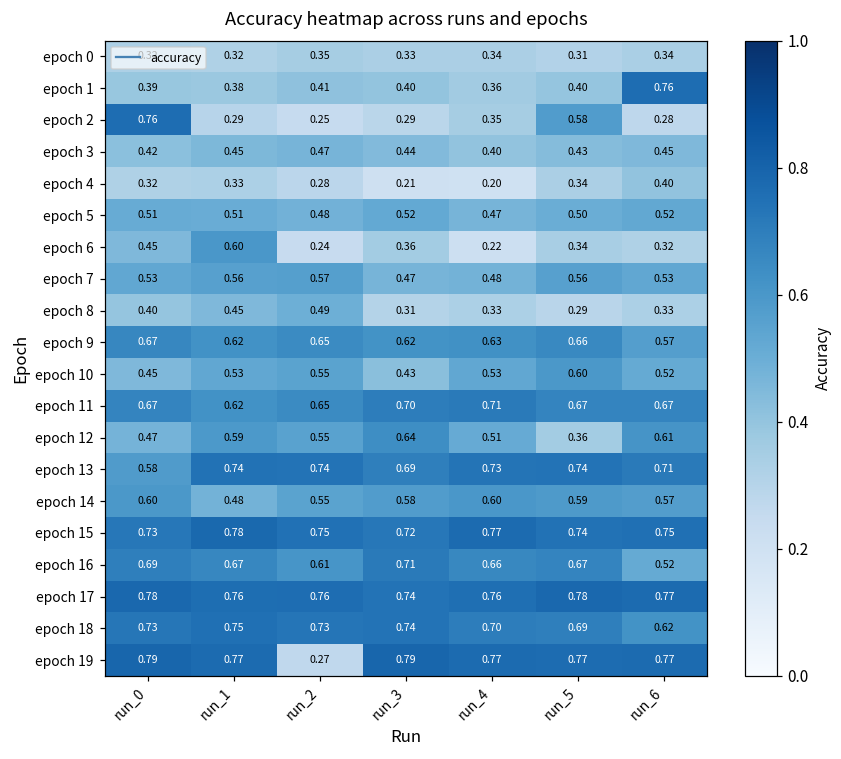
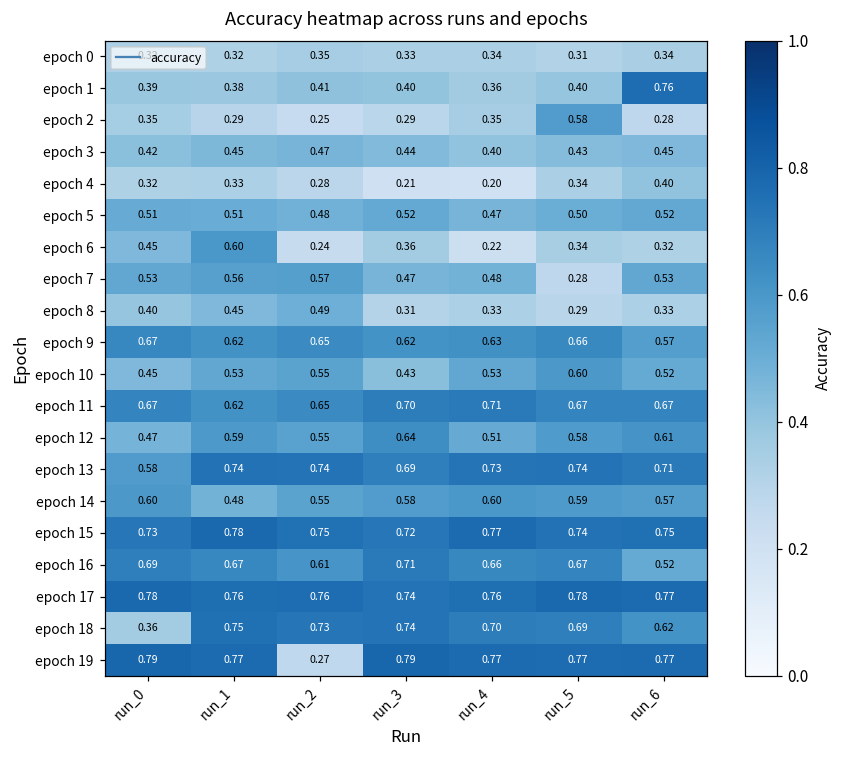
  {
    "epoch 0": {
      "run_1": 0.32,
      "run_2": 0.35,
      "run_3": 0.33,
      "run_4": 0.34,
      "run_5": 0.31,
      "run_6": 0.34
    },
    "epoch 1": {
      "run_0": 0.39,
      "run_1": 0.38,
      "run_2": 0.41,
      "run_3": 0.40,
      "run_4": 0.36,
      "run_5": 0.40,
      "run_6": 0.76
    },
    "epoch 2": {
-     "run_0": 0.76,
+     "run_0": 0.35,
      "run_1": 0.29,
      "run_2": 0.25,
      "run_3": 0.29,
      "run_4": 0.35,
      "run_5": 0.58,
      "run_6": 0.28
    },
    "epoch 3": {
      "run_0": 0.42,
      "run_1": 0.45,
      "run_2": 0.47,
      "run_3": 0.44,
      "run_4": 0.40,
      "run_5": 0.43,
      "run_6": 0.45
    },
    "epoch 4": {
      "run_0": 0.32,
      "run_1": 0.33,
      "run_2": 0.28,
      "run_3": 0.21,
      "run_4": 0.20,
      "run_5": 0.34,
      "run_6": 0.40
    },
    "epoch 5": {
      "run_0": 0.51,
      "run_1": 0.51,
      "run_2": 0.48,
      "run_3": 0.52,
      "run_4": 0.47,
      "run_5": 0.50,
      "run_6": 0.52
    },
    "epoch 6": {
      "run_0": 0.45,
      "run_1": 0.60,
      "run_2": 0.24,
      "run_3": 0.36,
      "run_4": 0.22,
      "run_5": 0.34,
      "run_6": 0.32
    },
    "epoch 7": {
      "run_0": 0.53,
      "run_1": 0.56,
      "run_2": 0.57,
      "run_3": 0.47,
      "run_4": 0.48,
-     "run_5": 0.56,
+     "run_5": 0.28,
      "run_6": 0.53
    },
    "epoch 8": {
      "run_0": 0.40,
      "run_1": 0.45,
      "run_2": 0.49,
      "run_3": 0.31,
      "run_4": 0.33,
      "run_5": 0.29,
      "run_6": 0.33
    },
    "epoch 9": {
      "run_0": 0.67,
      "run_1": 0.62,
      "run_2": 0.65,
      "run_3": 0.62,
      "run_4": 0.63,
      "run_5": 0.66,
      "run_6": 0.57
    },
    "epoch 10": {
      "run_0": 0.45,
      "run_1": 0.53,
      "run_2": 0.55,
      "run_3": 0.43,
      "run_4": 0.53,
      "run_5": 0.60,
      "run_6": 0.52
    },
    "epoch 11": {
      "run_0": 0.67,
      "run_1": 0.62,
      "run_2": 0.65,
      "run_3": 0.70,
      "run_4": 0.71,
      "run_5": 0.67,
      "run_6": 0.67
    },
    "epoch 12": {
      "run_0": 0.47,
      "run_1": 0.59,
      "run_2": 0.55,
      "run_3": 0.64,
      "run_4": 0.51,
-     "run_5": 0.36,
+     "run_5": 0.58,
      "run_6": 0.61
    },
    "epoch 13": {
      "run_0": 0.58,
      "run_1": 0.74,
      "run_2": 0.74,
      "run_3": 0.69,
      "run_4": 0.73,
      "run_5": 0.74,
      "run_6": 0.71
    },
    "epoch 14": {
      "run_0": 0.60,
      "run_1": 0.48,
      "run_2": 0.55,
      "run_3": 0.58,
      "run_4": 0.60,
      "run_5": 0.59,
      "run_6": 0.57
    },
    "epoch 15": {
      "run_0": 0.73,
      "run_1": 0.78,
      "run_2": 0.75,
      "run_3": 0.72,
      "run_4": 0.77,
      "run_5": 0.74,
      "run_6": 0.75
    },
    "epoch 16": {
      "run_0": 0.69,
      "run_1": 0.67,
      "run_2": 0.61,
      "run_3": 0.71,
      "run_4": 0.66,
      "run_5": 0.67,
      "run_6": 0.52
    },
    "epoch 17": {
      "run_0": 0.78,
      "run_1": 0.76,
      "run_2": 0.76,
      "run_3": 0.74,
      "run_4": 0.76,
      "run_5": 0.78,
      "run_6": 0.77
    },
    "epoch 18": {
-     "run_0": 0.73,
+     "run_0": 0.36,
      "run_1": 0.75,
      "run_2": 0.73,
      "run_3": 0.74,
      "run_4": 0.70,
      "run_5": 0.69,
      "run_6": 0.62
    },
    "epoch 19": {
      "run_0": 0.79,
      "run_1": 0.77,
      "run_2": 0.27,
      "run_3": 0.79,
      "run_4": 0.77,
      "run_5": 0.77,
      "run_6": 0.77
    }
  }
